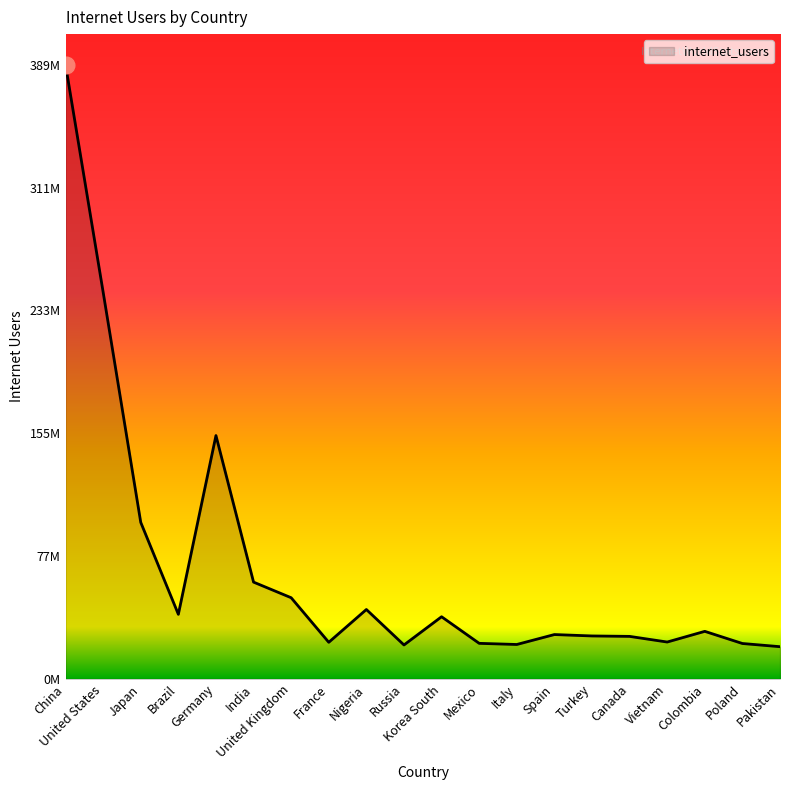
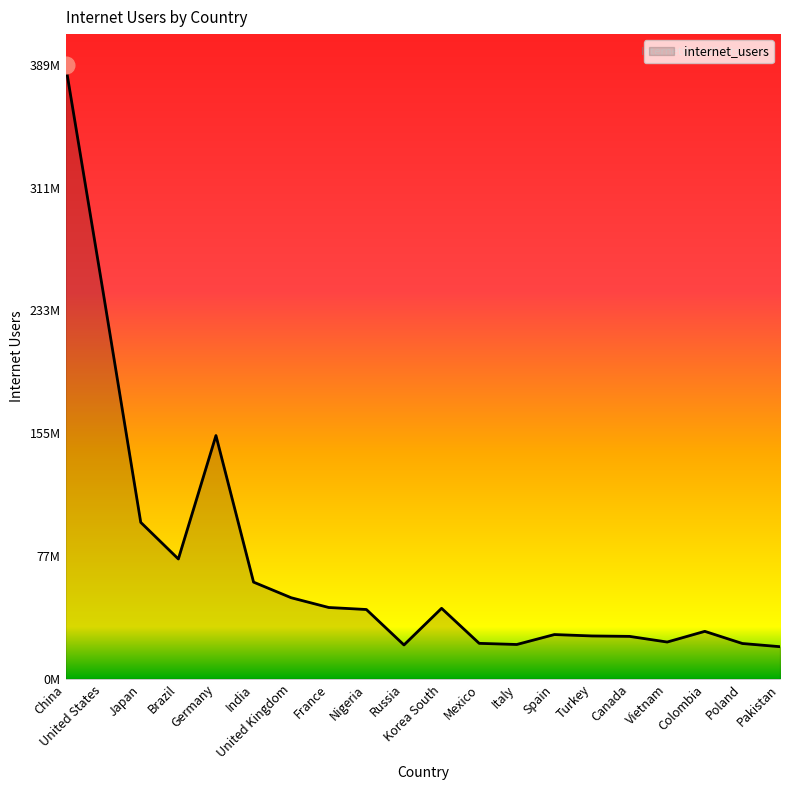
  {
    "internet_users": {
      "United States": 245000000,
      "Japan": 99000000,
-     "Brazil": 41000000,
+     "Brazil": 76000000,
      "Germany": 154000000,
      "India": 61000000,
      "United Kingdom": 51000000,
-     "France": 23000000,
+     "France": 45000000,
      "Nigeria": 44000000,
      "Russia": 22000000,
-     "Korea South": 39000000,
+     "Korea South": 45000000,
      "Mexico": 23000000,
      "Italy": 22000000,
      "Spain": 28000000,
      "Turkey": 27000000,
      "Canada": 27000000,
      "Vietnam": 23000000,
      "Colombia": 30000000,
      "Poland": 22000000,
      "Pakistan": 20000000
    }
  }
